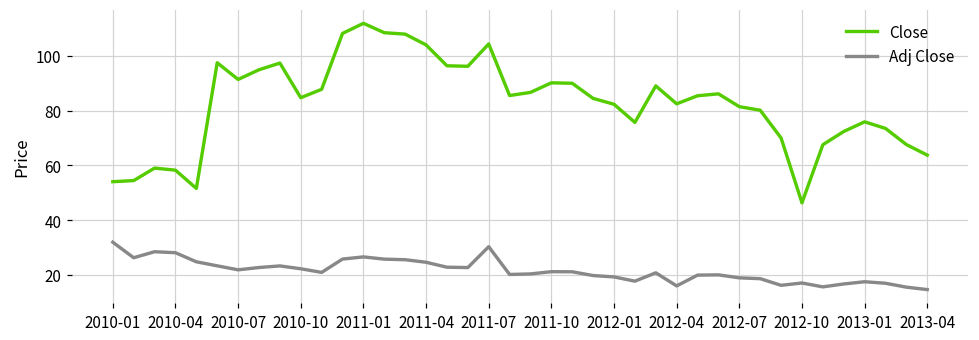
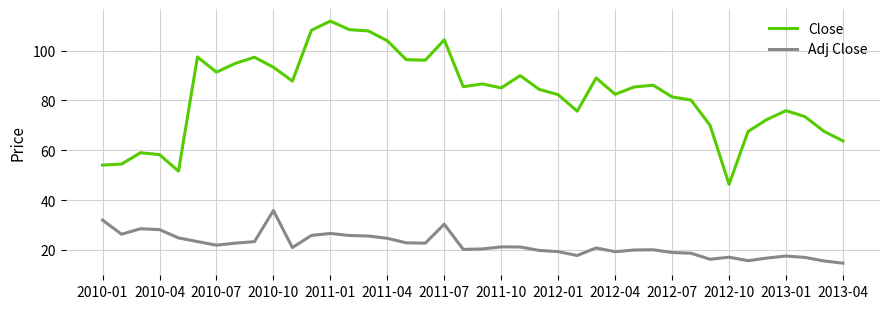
  {
    "Close": {
      "2010-01": 54,
      "2010-04": 58,
      "2010-07": 91,
-     "2010-10": 85,
+     "2010-10": 93,
      "2011-01": 112,
      "2011-04": 104,
      "2011-07": 104,
-     "2011-10": 90,
+     "2011-10": 85,
      "2012-01": 82,
      "2012-04": 82,
      "2012-07": 81,
      "2012-10": 46,
      "2013-01": 76,
      "2013-04": 64
    },
    "Adj Close": {
      "2010-01": 32,
      "2010-04": 28,
      "2010-07": 22,
-     "2010-10": 22,
+     "2010-10": 36,
      "2011-01": 27,
      "2011-04": 25,
      "2011-07": 30,
      "2011-10": 21,
      "2012-01": 19,
-     "2012-04": 16,
+     "2012-04": 19,
      "2012-07": 19,
      "2012-10": 17,
      "2013-01": 18,
      "2013-04": 15
    }
  }
